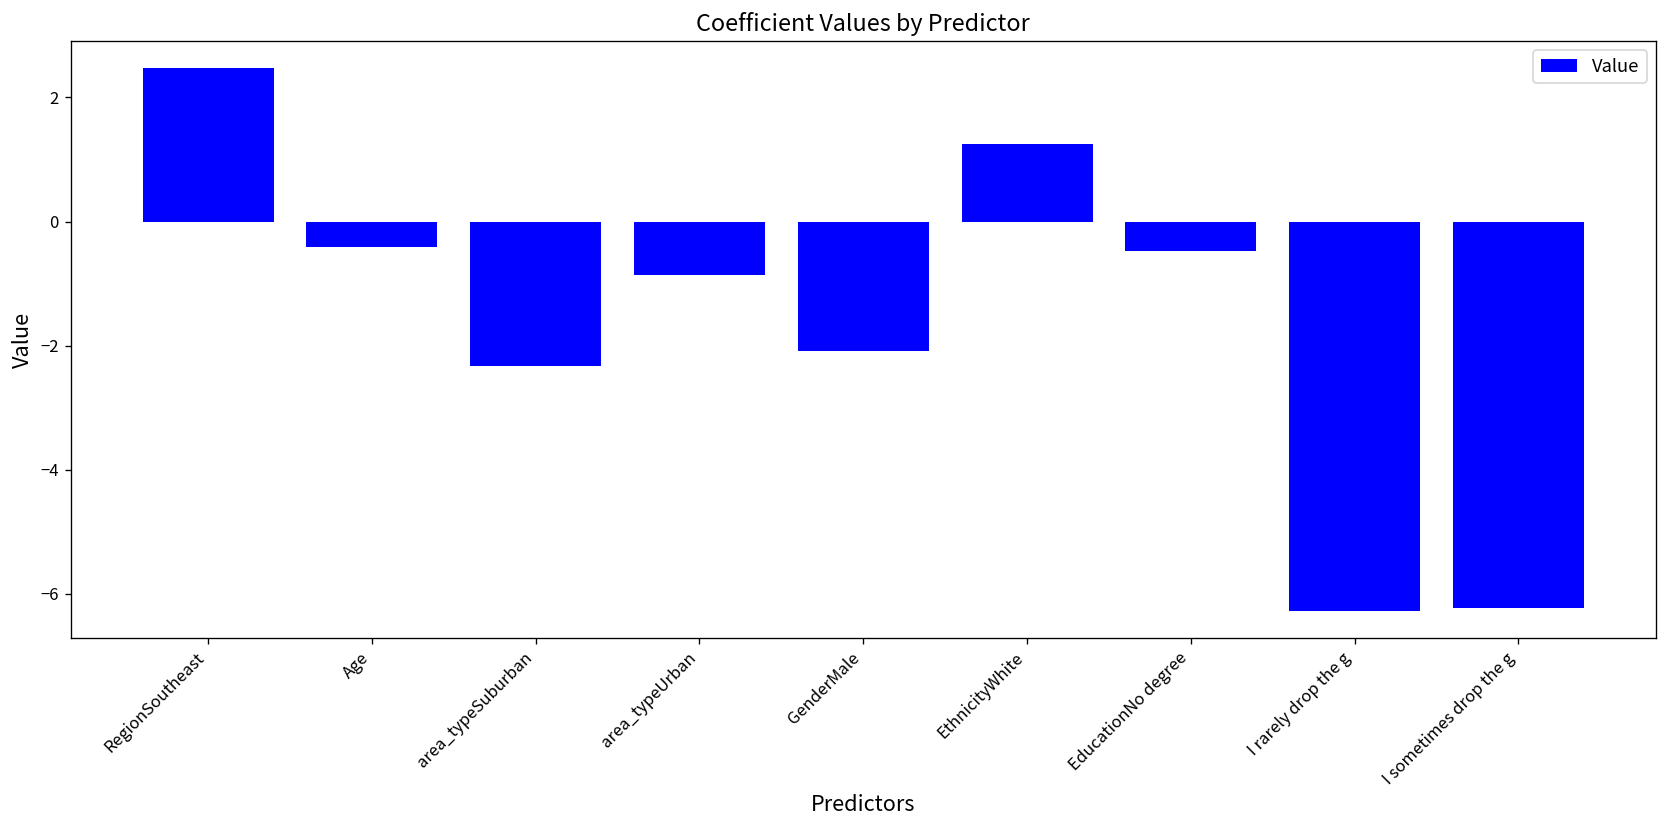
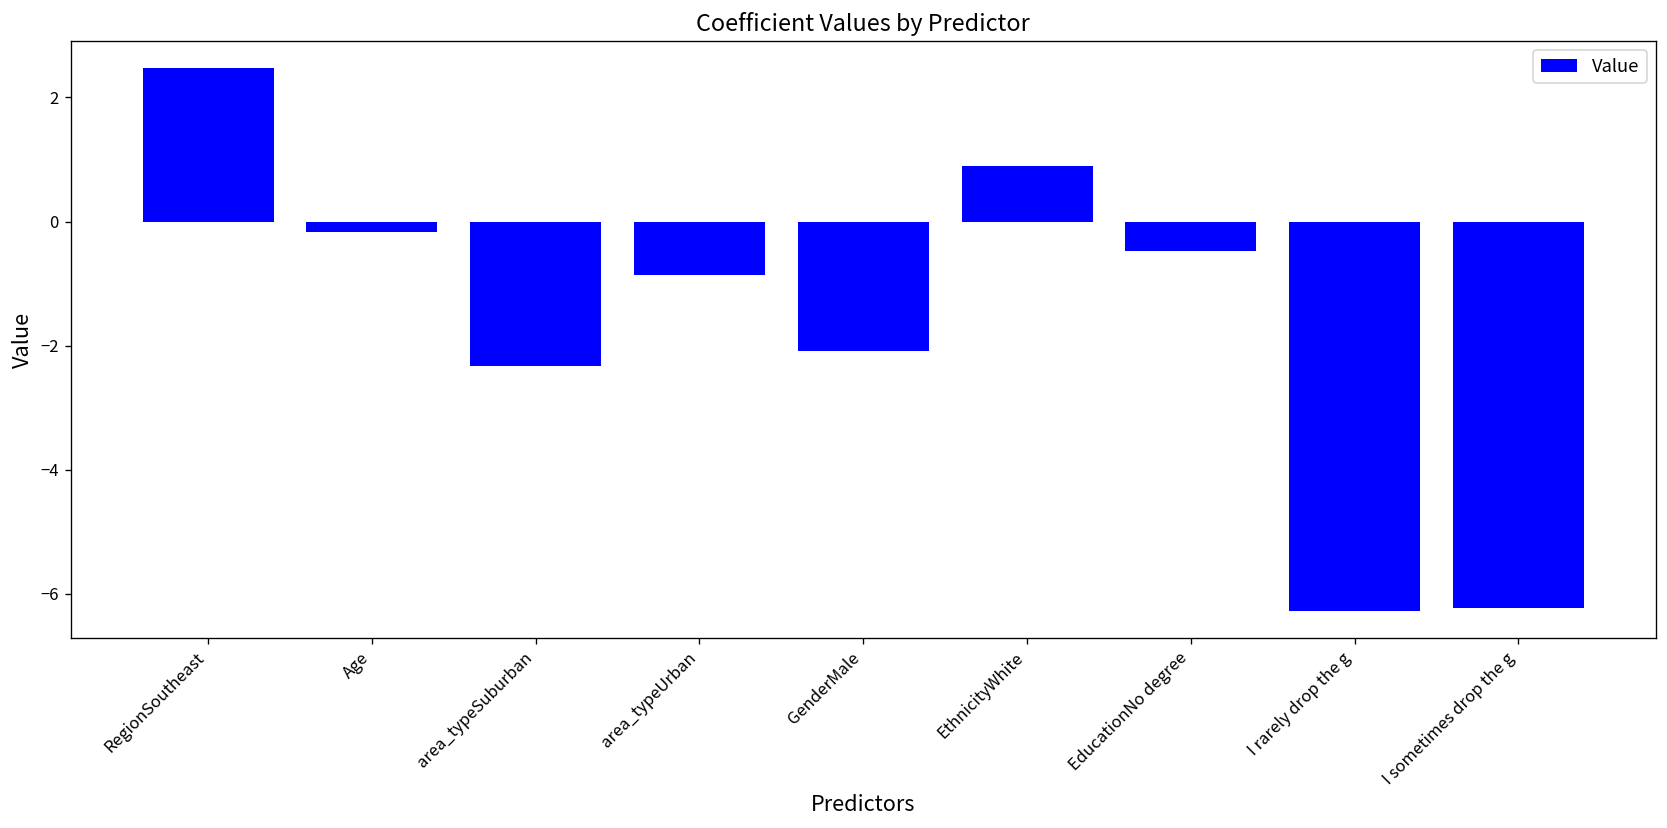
  {
    "RegionSoutheast": 2.5,
-   "Age": -0.4,
+   "Age": -0.2,
    "area_typeSuburban": -2.3,
    "area_typeUrban": -0.9,
    "GenderMale": -2.1,
-   "EthnicityWhite": 1.2,
+   "EthnicityWhite": 0.9,
    "EducationNo degree": -0.5,
    "I rarely drop the g": -6.3,
    "I sometimes drop the g": -6.2
  }
